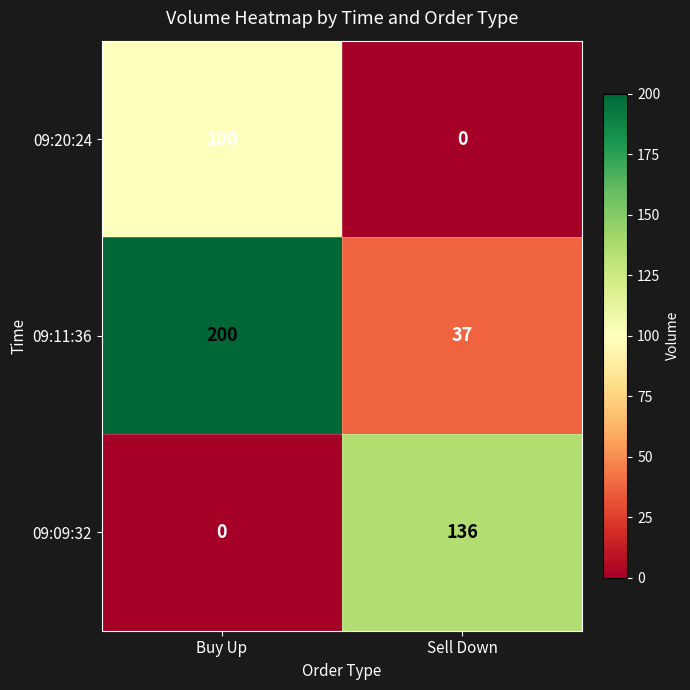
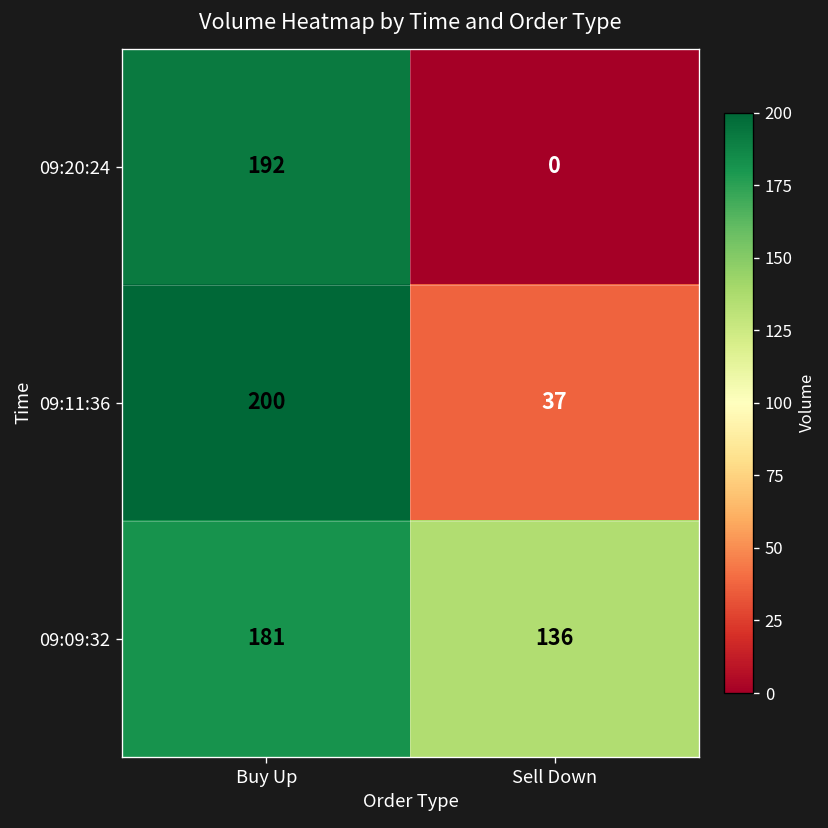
  {
    "09:20:24": {
-     "Buy Up": 100,
+     "Buy Up": 192,
      "Sell Down": 0
    },
    "09:11:36": {
      "Buy Up": 200,
      "Sell Down": 37
    },
    "09:09:32": {
-     "Buy Up": 0,
+     "Buy Up": 181,
      "Sell Down": 136
    }
  }
